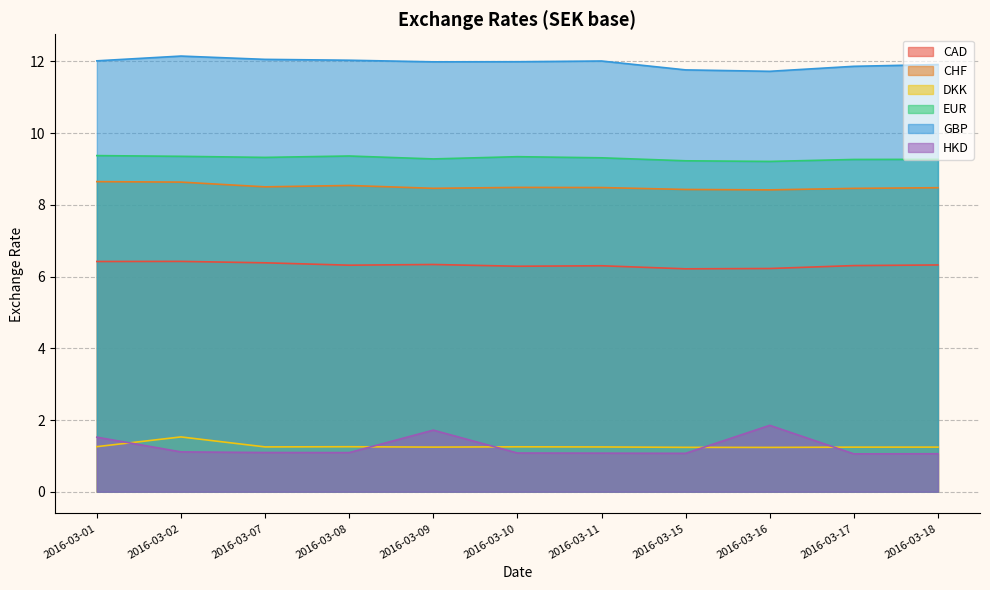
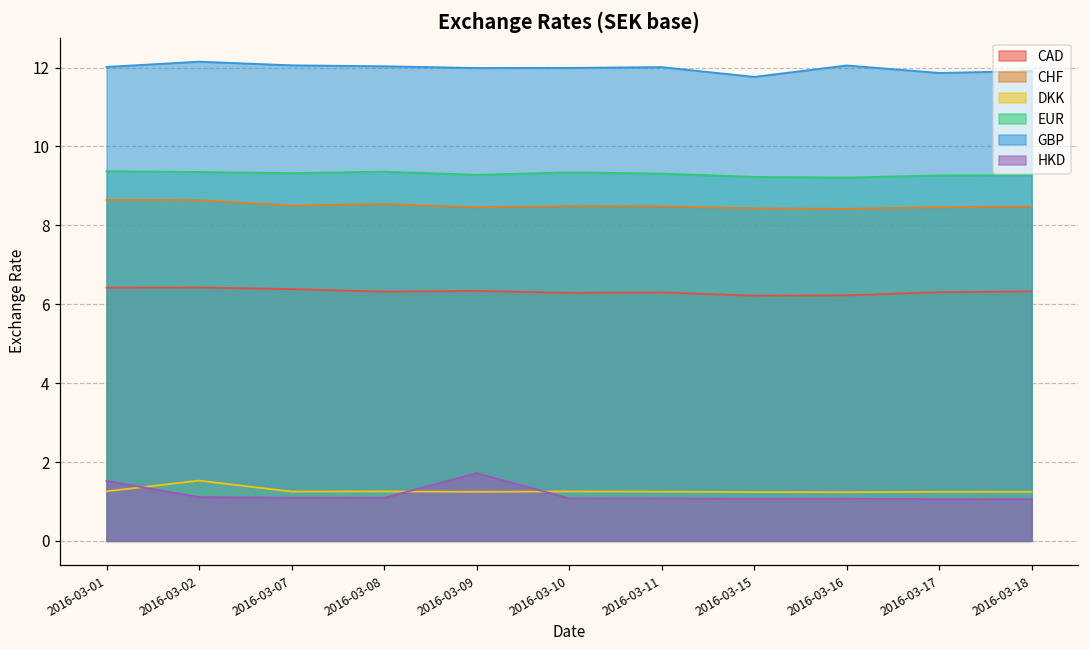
  {
    "DKK": {
      "2016-03-01": 1.3,
      "2016-03-02": 1.5,
      "2016-03-07": 1.2,
      "2016-03-08": 1.3,
      "2016-03-09": 1.2,
      "2016-03-10": 1.3,
      "2016-03-11": 1.2,
      "2016-03-15": 1.2,
      "2016-03-16": 1.2,
      "2016-03-17": 1.2,
      "2016-03-18": 1.2
    },
    "EUR": {
      "2016-03-01": 9.4,
      "2016-03-02": 9.4,
      "2016-03-07": 9.3,
      "2016-03-08": 9.4,
      "2016-03-09": 9.3,
      "2016-03-10": 9.3,
      "2016-03-11": 9.3,
      "2016-03-15": 9.2,
      "2016-03-16": 9.2,
      "2016-03-17": 9.3
    },
    "GBP": {
      "2016-03-01": 12.0,
      "2016-03-02": 12.1,
      "2016-03-07": 12.1,
      "2016-03-08": 12.0,
      "2016-03-09": 12.0,
      "2016-03-10": 12.0,
      "2016-03-11": 12.0,
      "2016-03-15": 11.8,
-     "2016-03-16": 11.7,
+     "2016-03-16": 12.1,
      "2016-03-17": 11.9
    },
    "HKD": {
      "2016-03-01": 1.5,
      "2016-03-02": 1.1,
      "2016-03-07": 1.1,
      "2016-03-08": 1.1,
      "2016-03-09": 1.7,
      "2016-03-10": 1.1,
      "2016-03-11": 1.1,
      "2016-03-15": 1.1,
-     "2016-03-16": 1.9,
+     "2016-03-16": 1.1,
      "2016-03-17": 1.1,
      "2016-03-18": 1.1
    }
  }
